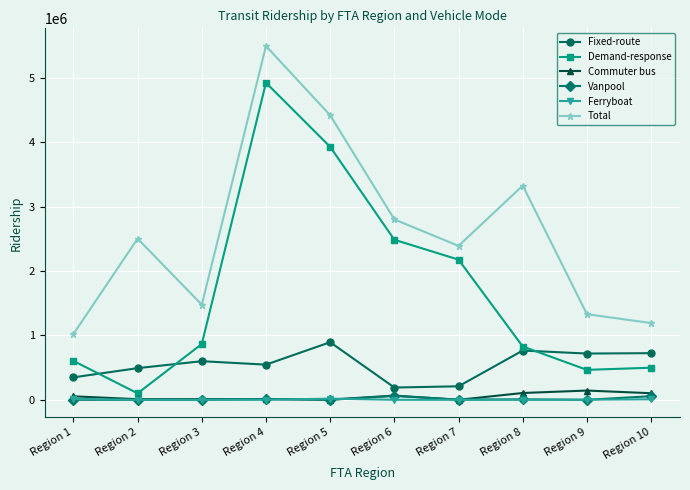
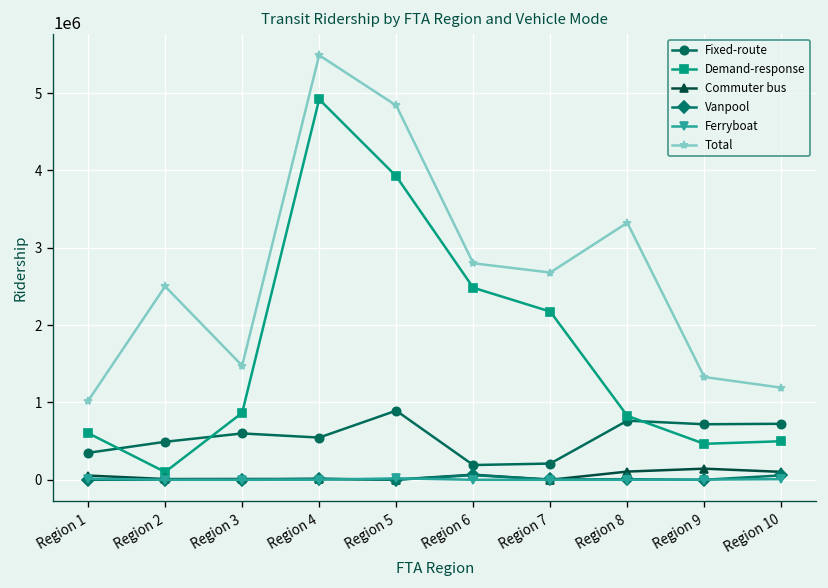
  {
    "Total": {
      "Region 1": 1000000,
      "Region 2": 2500000,
      "Region 3": 1500000,
      "Region 4": 5500000,
-     "Region 5": 4400000,
+     "Region 5": 4800000,
      "Region 6": 2800000,
-     "Region 7": 2400000,
+     "Region 7": 2700000,
      "Region 8": 3300000,
      "Region 9": 1300000,
      "Region 10": 1200000
    }
  }
